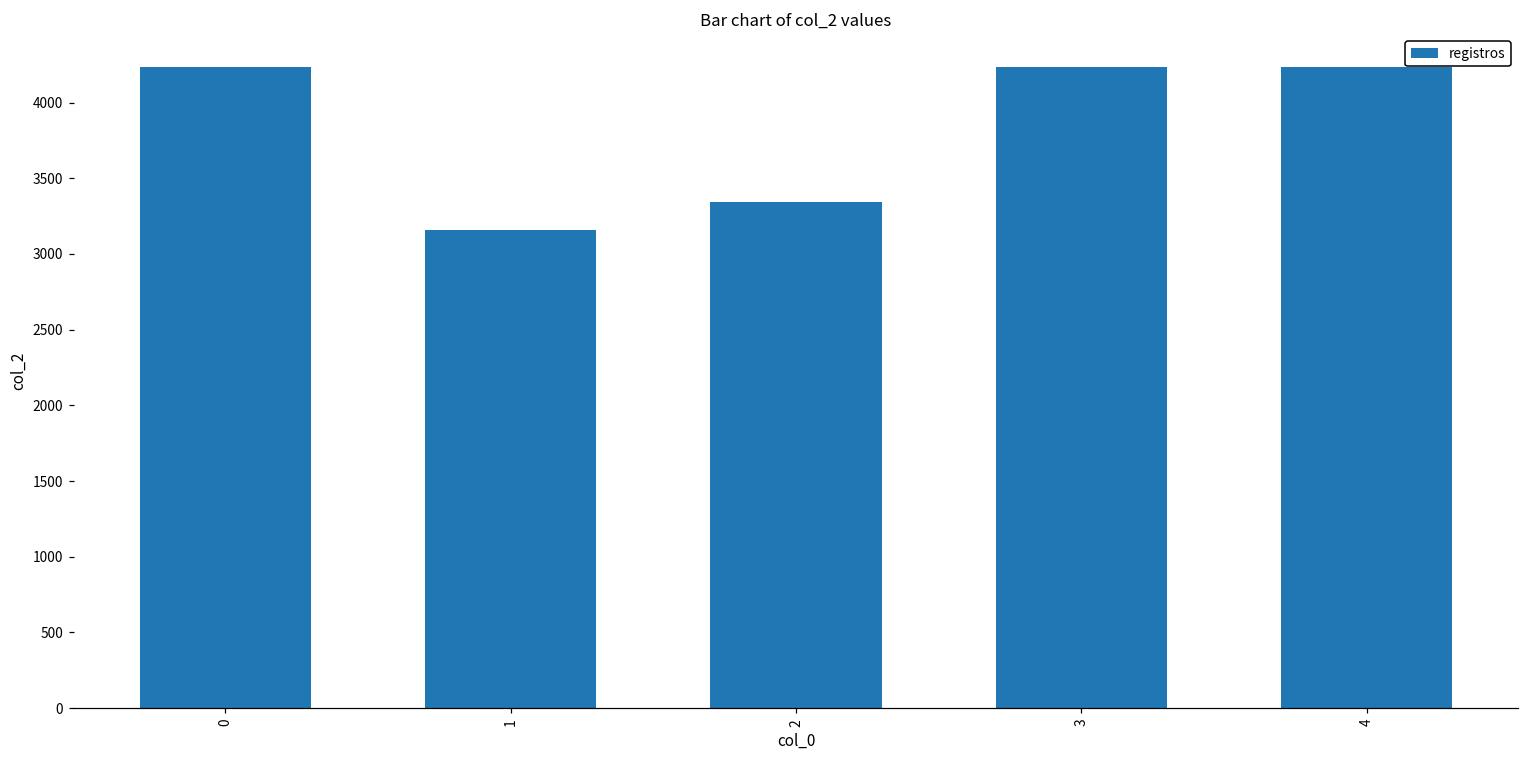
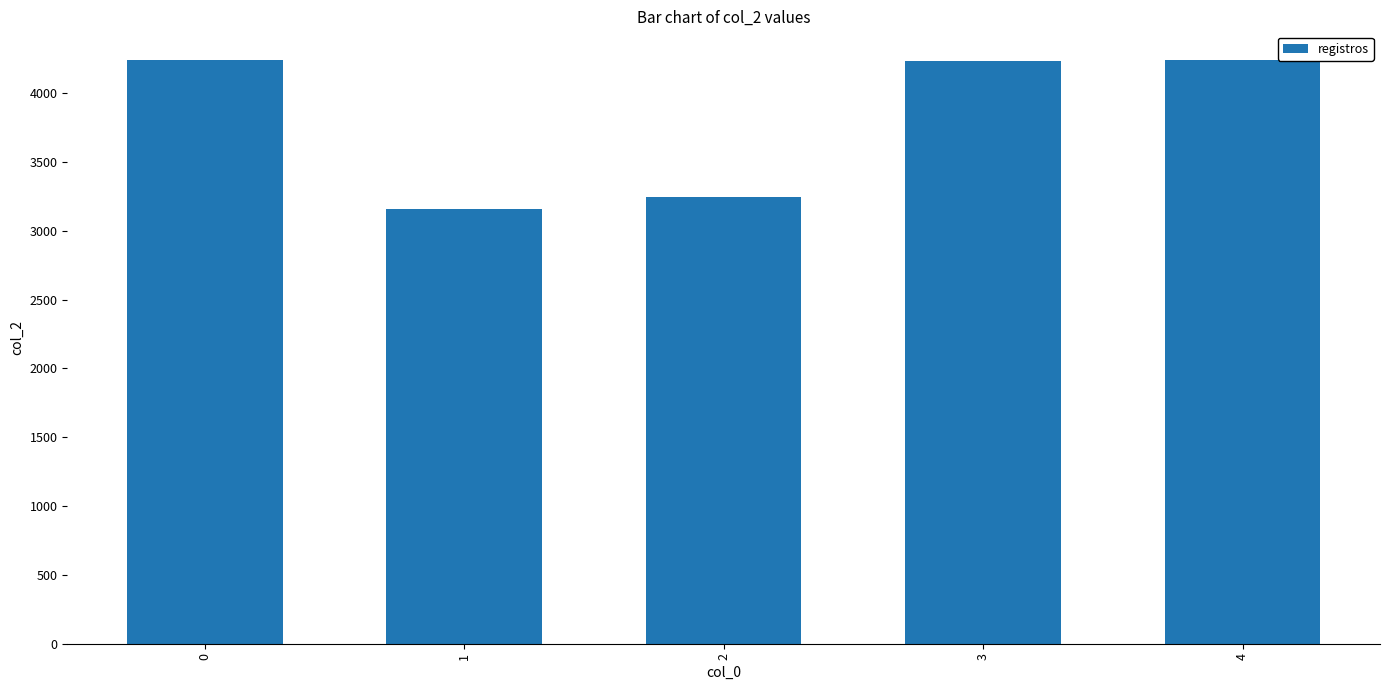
  {
    "0": 4240,
    "1": 3160,
-   "2": 3350,
+   "2": 3250,
    "3": 4240,
    "4": 4240
  }
